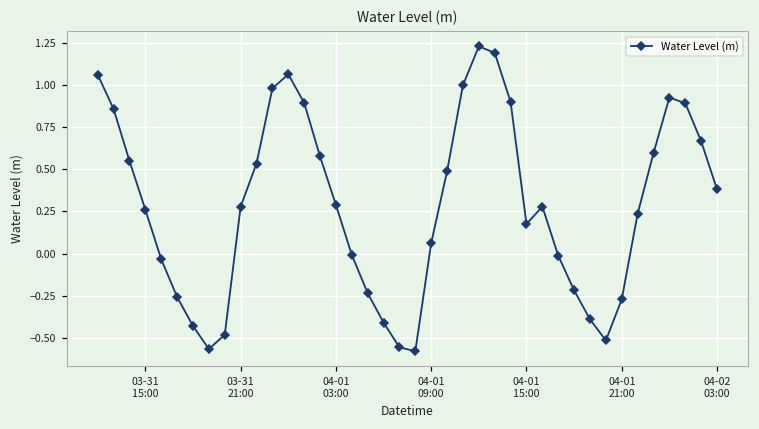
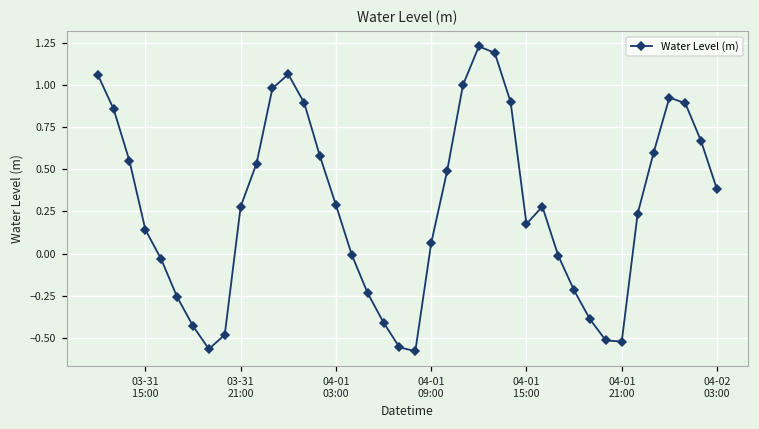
  {
-   "03-31 15:00": 0.26,
+   "03-31 15:00": 0.14,
    "03-31 21:00": 0.28,
    "04-01 03:00": 0.29,
    "04-01 09:00": 0.06,
    "04-01 15:00": 0.18,
-   "04-01 21:00": -0.27,
+   "04-01 21:00": -0.52,
    "04-02 03:00": 0.38
  }
